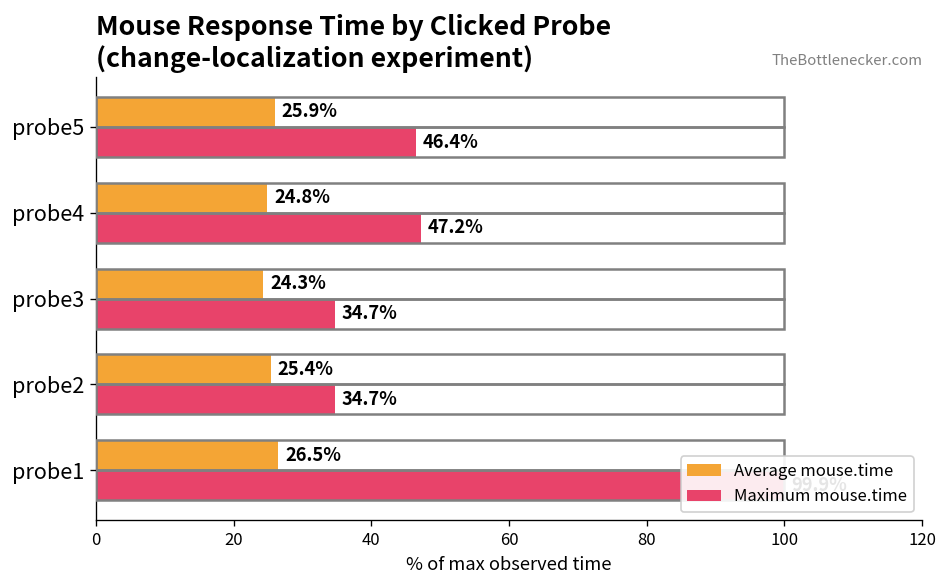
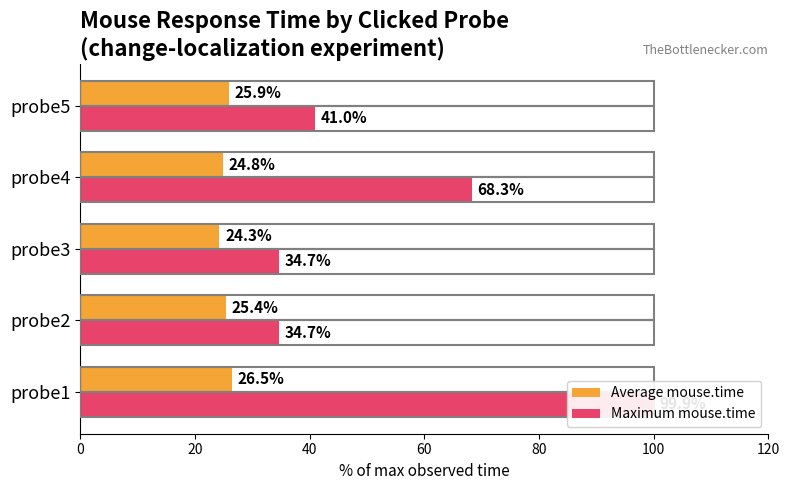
  {
    "Average mouse.time": {
      "probe5": "25.9%",
      "probe4": "24.8%",
      "probe3": "24.3%",
      "probe2": "25.4%",
      "probe1": "26.5%"
    },
    "Maximum mouse.time": {
-     "probe5": "46.4%",
-     "probe4": "47.2%",
+     "probe5": "41.0%",
+     "probe4": "68.3%",
      "probe3": "34.7%",
      "probe2": "34.7%"
    }
  }
